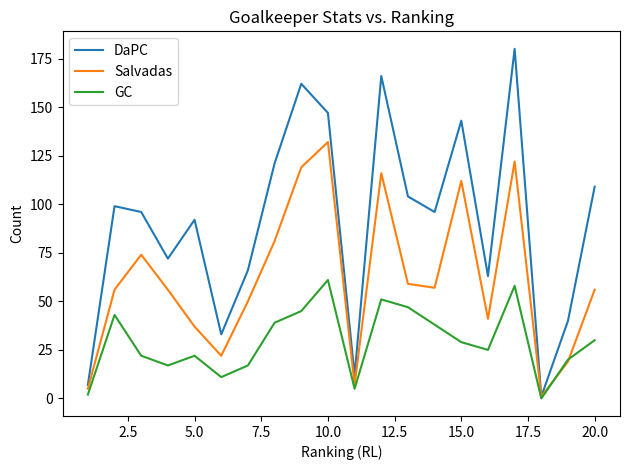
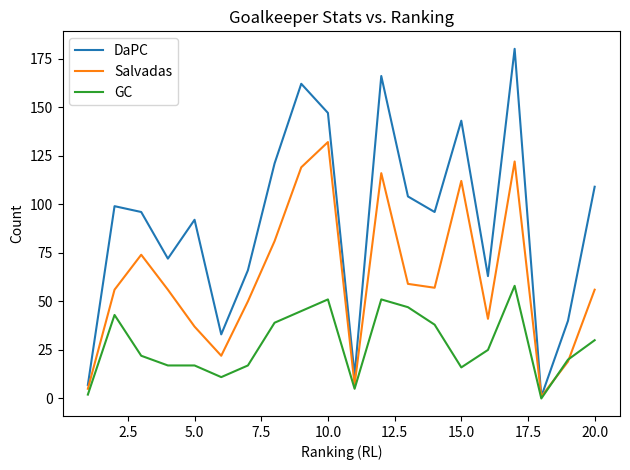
  {
    "DaPC": {
      "5.0": 92,
      "10.0": 147,
      "15.0": 143,
      "20.0": 109
    },
    "Salvadas": {
      "5.0": 37,
      "10.0": 132,
      "15.0": 112,
      "20.0": 56
    },
    "GC": {
-     "5.0": 22,
-     "10.0": 61,
-     "15.0": 29,
+     "5.0": 17,
+     "10.0": 51,
+     "15.0": 16,
      "20.0": 30
    }
  }
